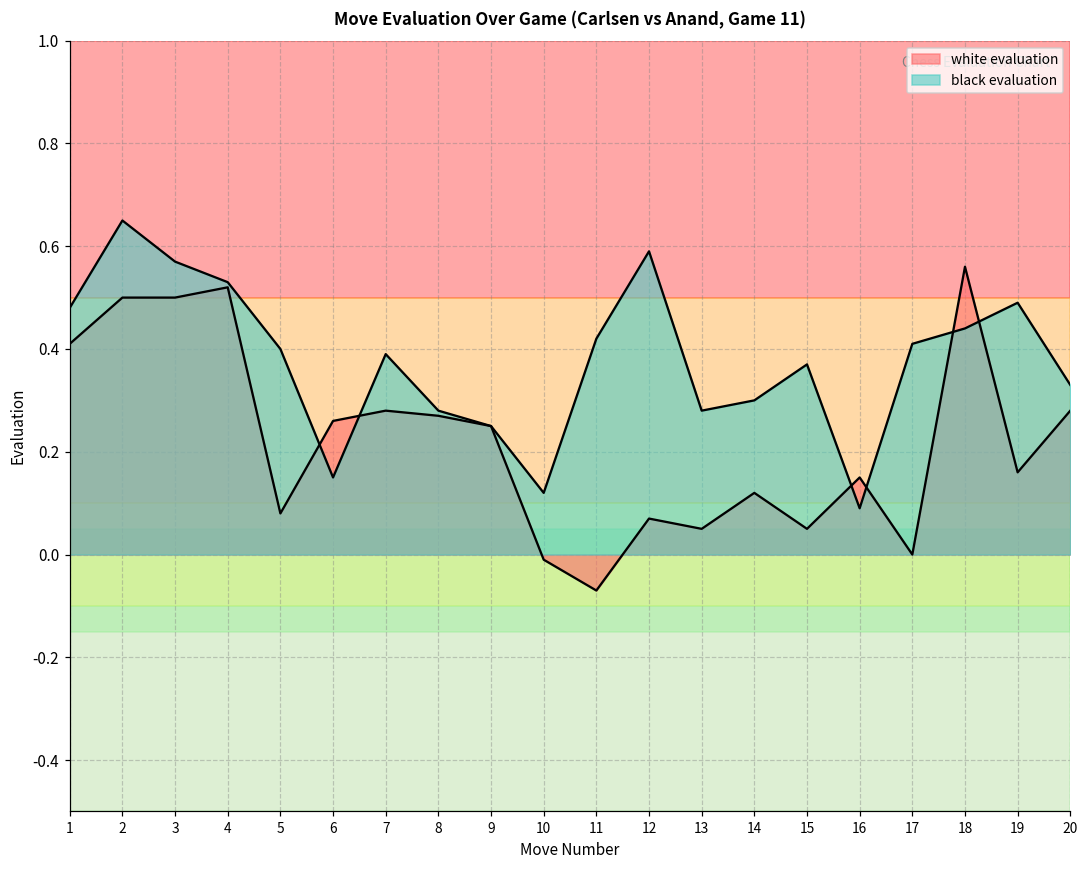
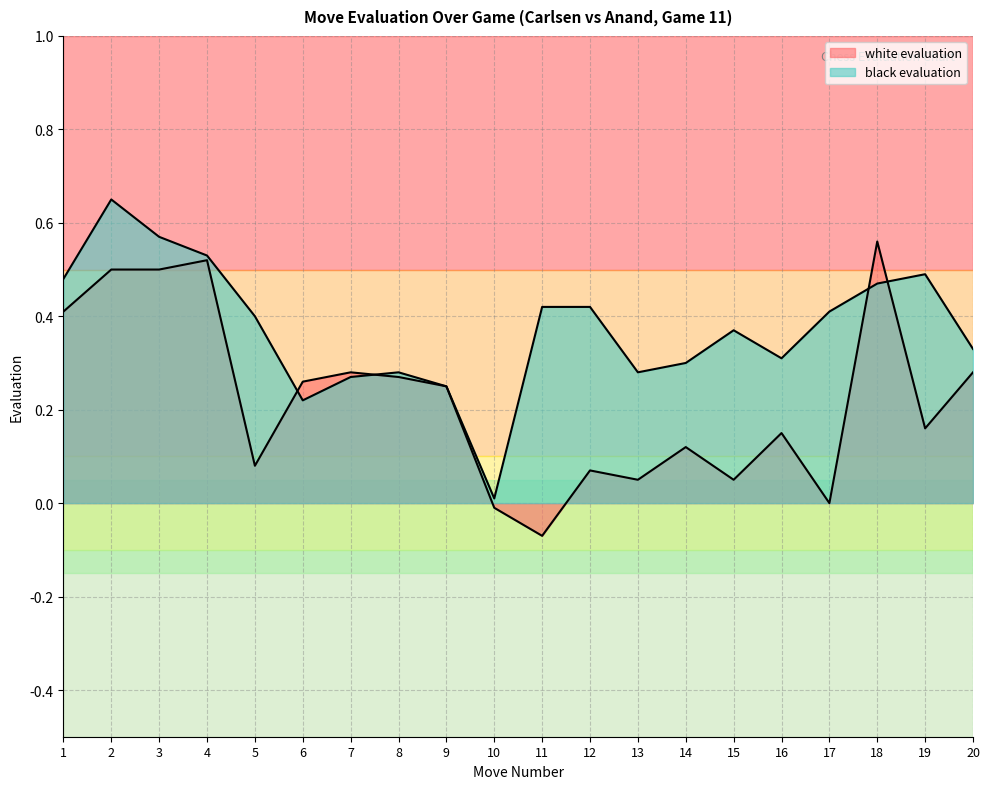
  {
    "black evaluation": {
      "1": 0.48,
      "2": 0.65,
      "3": 0.57,
      "4": 0.53,
      "5": 0.40,
-     "6": 0.15,
-     "7": 0.39,
+     "6": 0.22,
+     "7": 0.27,
      "8": 0.28,
-     "10": 0.12,
+     "10": 0.01,
      "11": 0.42,
-     "12": 0.59,
+     "12": 0.42,
      "13": 0.28,
      "14": 0.30,
      "15": 0.37,
-     "16": 0.09,
+     "16": 0.31,
      "17": 0.41,
-     "18": 0.44,
+     "18": 0.47,
      "19": 0.49,
      "20": 0.33
    }
  }
